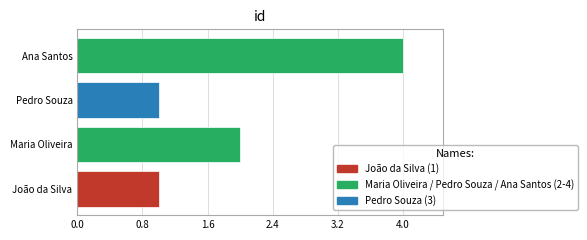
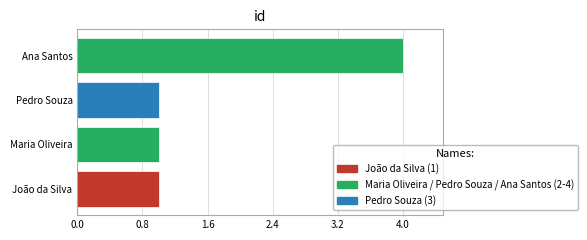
  {
    "Ana Santos": 4,
    "Pedro Souza": 1,
-   "Maria Oliveira": 2,
+   "Maria Oliveira": 1,
    "João da Silva": 1
  }
